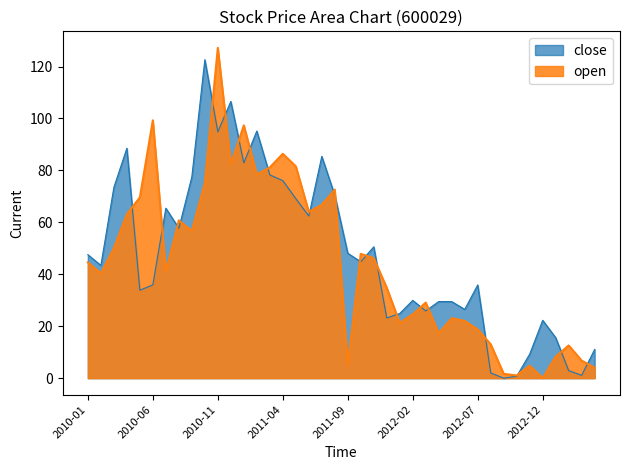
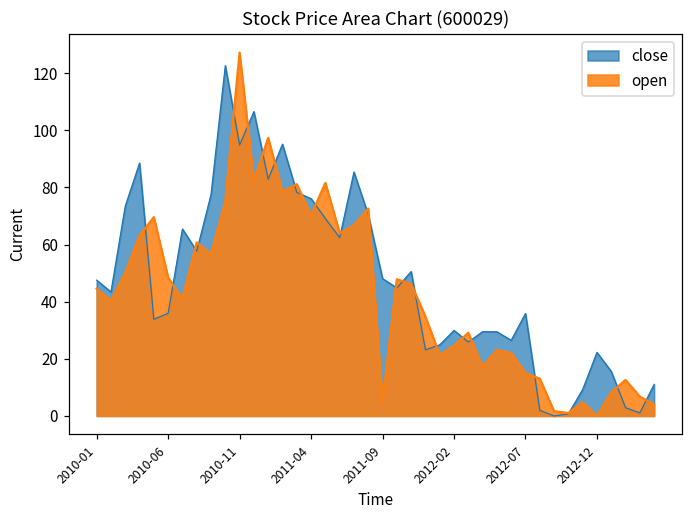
  {
    "close": {
      "2010-01": 48,
      "2010-06": 36,
      "2010-11": 95,
      "2011-04": 76,
      "2011-09": 48,
      "2012-02": 30,
      "2012-07": 36,
      "2012-12": 22
    },
    "open": {
      "2010-01": 45,
-     "2010-06": 99,
+     "2010-06": 48,
      "2010-11": 127,
-     "2011-04": 86,
+     "2011-04": 70,
      "2011-09": 5,
      "2012-02": 25,
-     "2012-07": 19,
+     "2012-07": 15,
      "2012-12": 0
    }
  }
